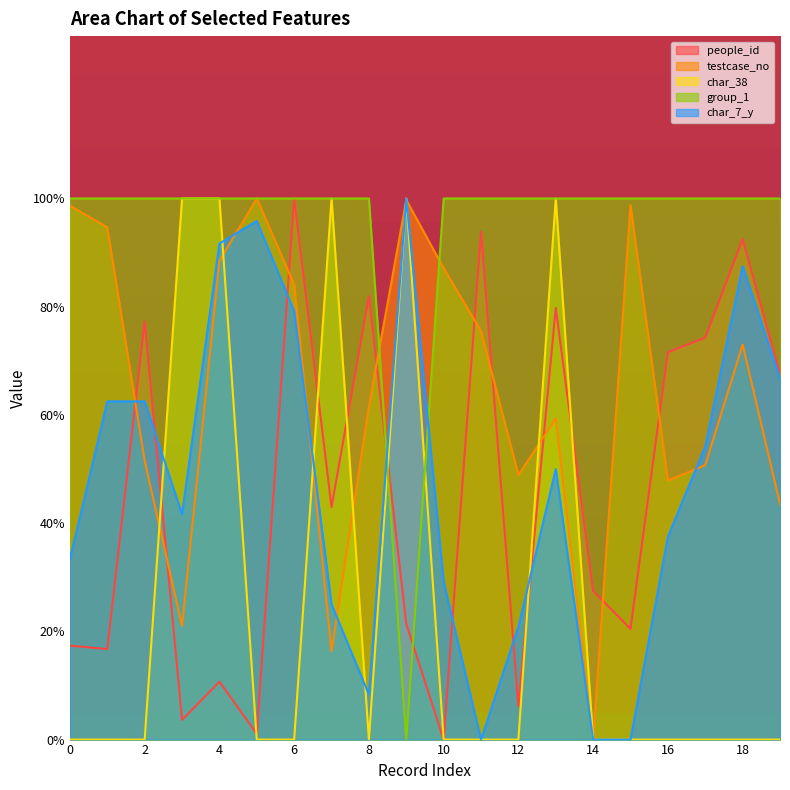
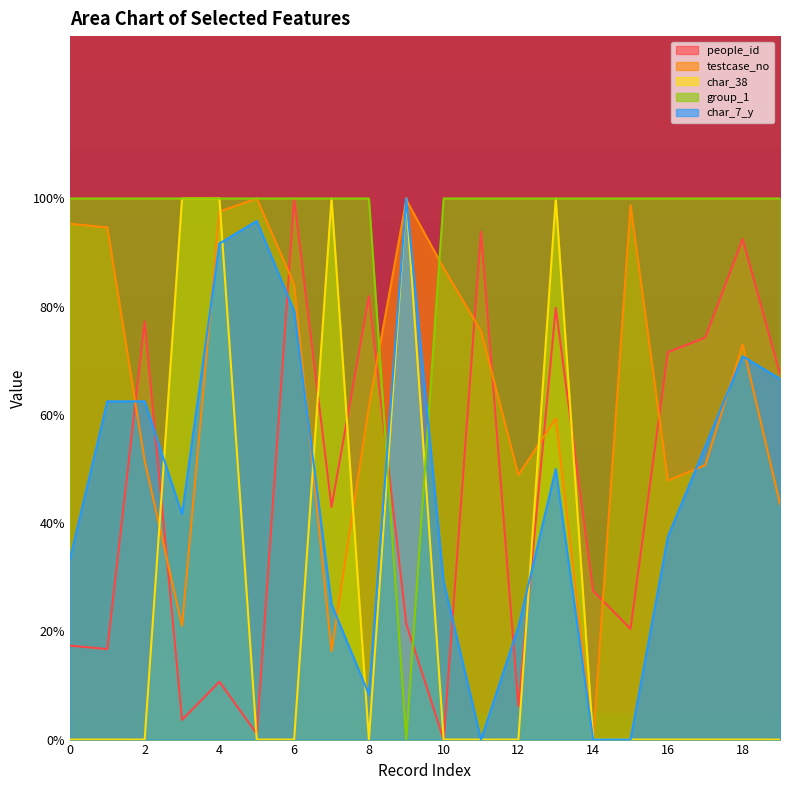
  {
    "people_id": {
      "0": "17%",
      "2": "77%",
      "4": "11%",
      "8": "82%",
      "12": "6%",
      "14": "27%",
      "16": "72%",
      "18": "93%"
    },
    "testcase_no": {
-     "0": "99%",
+     "0": "95%",
      "2": "52%",
-     "4": "88%",
+     "4": "98%",
      "6": "84%",
      "8": "62%",
      "10": "87%",
      "12": "49%",
      "16": "48%",
      "18": "73%"
    },
    "group_1": {
      "0": "100%",
      "2": "100%",
      "8": "100%",
      "10": "100%",
      "12": "100%",
      "14": "100%",
      "16": "100%",
      "18": "100%"
    },
    "char_7_y": {
      "0": "33%",
      "2": "63%",
      "4": "92%",
      "6": "79%",
      "8": "8%",
      "10": "29%",
      "12": "21%",
      "16": "38%",
-     "18": "88%"
+     "18": "71%"
    }
  }
